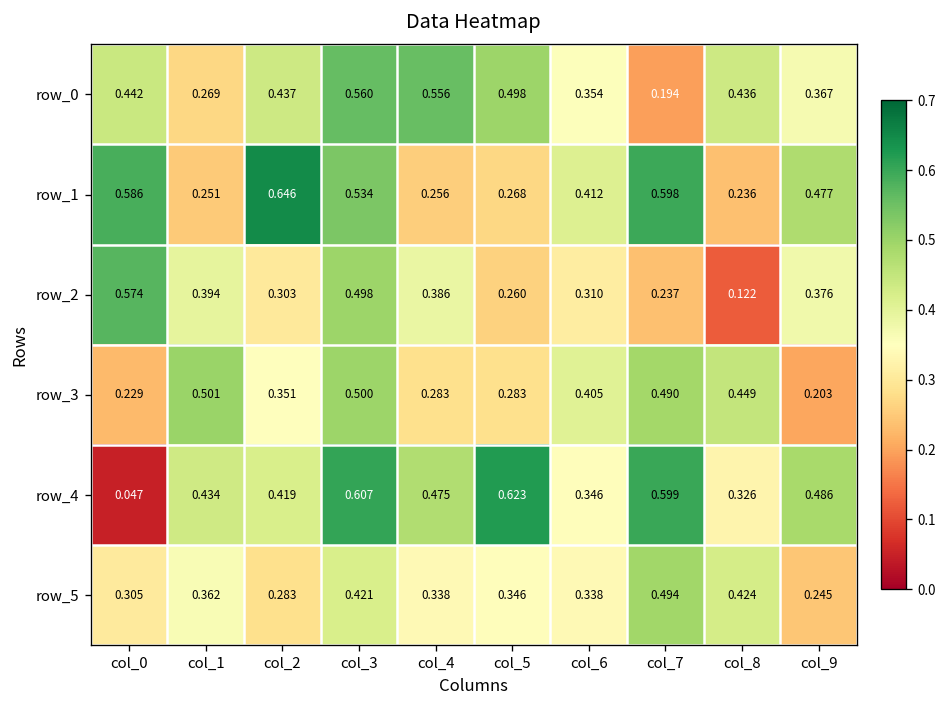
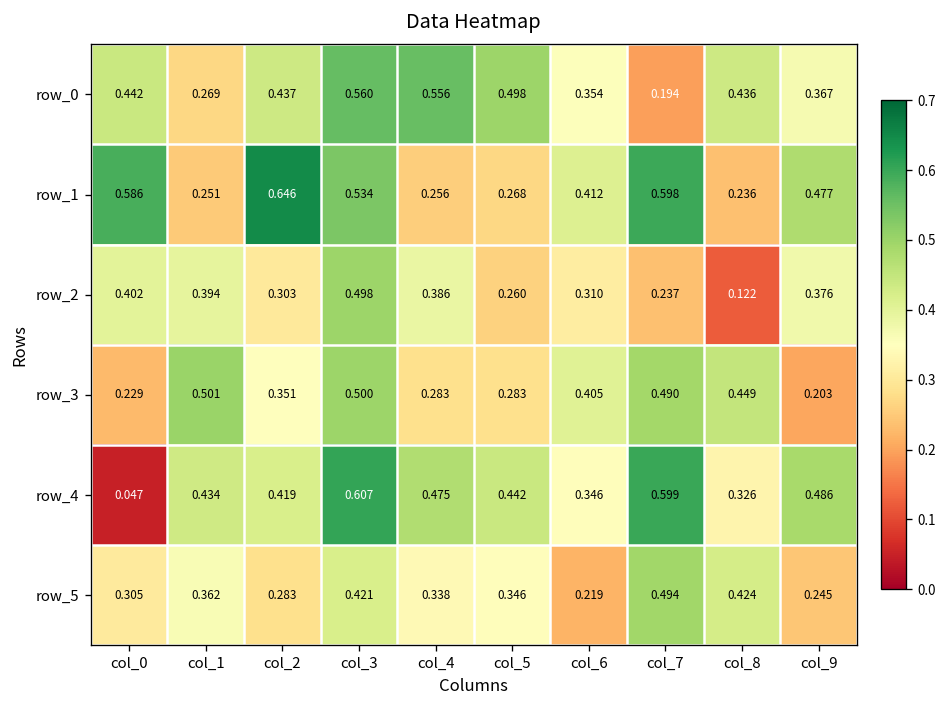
  {
    "row_0": {
      "col_0": 0.442,
      "col_1": 0.269,
      "col_2": 0.437,
      "col_3": 0.560,
      "col_4": 0.556,
      "col_5": 0.498,
      "col_6": 0.354,
      "col_7": 0.194,
      "col_8": 0.436,
      "col_9": 0.367
    },
    "row_1": {
      "col_0": 0.586,
      "col_1": 0.251,
      "col_2": 0.646,
      "col_3": 0.534,
      "col_4": 0.256,
      "col_5": 0.268,
      "col_6": 0.412,
      "col_7": 0.598,
      "col_8": 0.236,
      "col_9": 0.477
    },
    "row_2": {
-     "col_0": 0.574,
+     "col_0": 0.402,
      "col_1": 0.394,
      "col_2": 0.303,
      "col_3": 0.498,
      "col_4": 0.386,
      "col_5": 0.260,
      "col_6": 0.310,
      "col_7": 0.237,
      "col_8": 0.122,
      "col_9": 0.376
    },
    "row_3": {
      "col_0": 0.229,
      "col_1": 0.501,
      "col_2": 0.351,
      "col_3": 0.500,
      "col_4": 0.283,
      "col_5": 0.283,
      "col_6": 0.405,
      "col_7": 0.490,
      "col_8": 0.449,
      "col_9": 0.203
    },
    "row_4": {
      "col_0": 0.047,
      "col_1": 0.434,
      "col_2": 0.419,
      "col_3": 0.607,
      "col_4": 0.475,
-     "col_5": 0.623,
+     "col_5": 0.442,
      "col_6": 0.346,
      "col_7": 0.599,
      "col_8": 0.326,
      "col_9": 0.486
    },
    "row_5": {
      "col_0": 0.305,
      "col_1": 0.362,
      "col_2": 0.283,
      "col_3": 0.421,
      "col_4": 0.338,
      "col_5": 0.346,
-     "col_6": 0.338,
+     "col_6": 0.219,
      "col_7": 0.494,
      "col_8": 0.424,
      "col_9": 0.245
    }
  }
